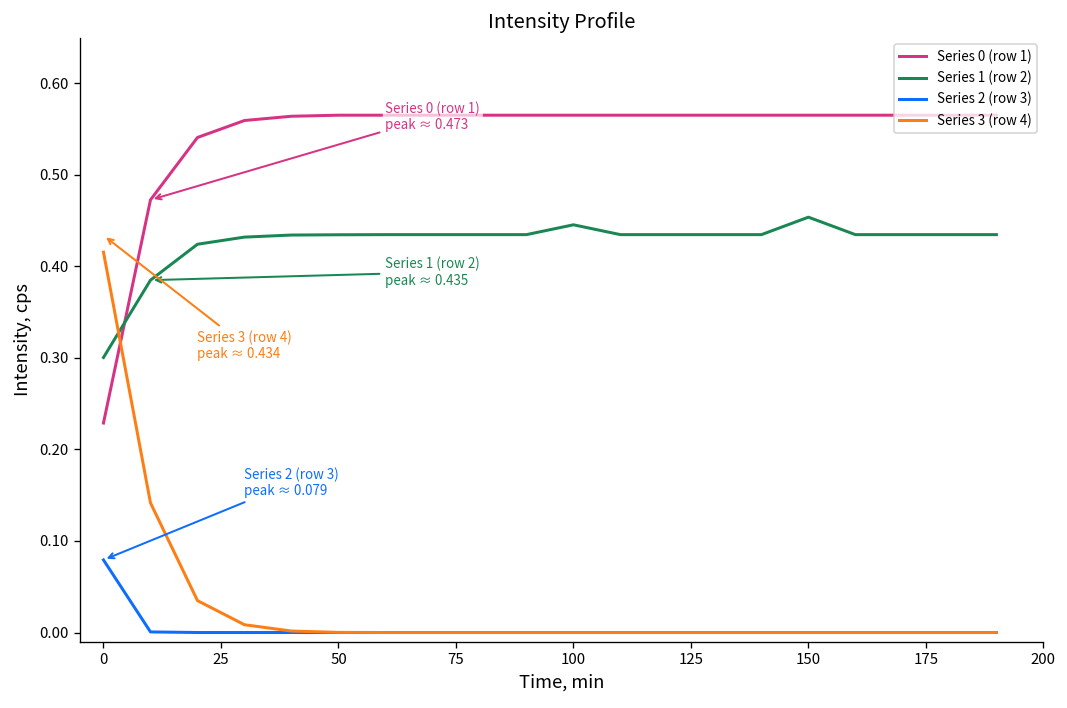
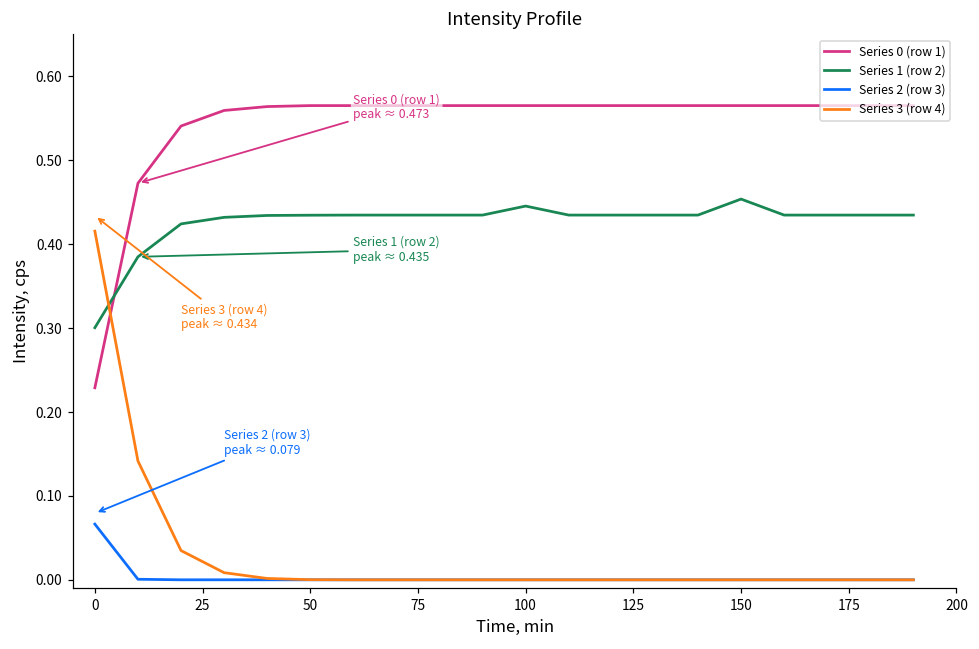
  {
    "Series 0 (row 1)": {
      "0": 0.23,
      "100": 0.57,
      "150": 0.57
    },
    "Series 1 (row 2)": {
      "0": 0.30,
      "100": 0.45,
      "150": 0.45
    },
    "Series 2 (row 3)": {
-     "0": 0.08
+     "0": 0.07
    },
    "Series 3 (row 4)": {
      "0": 0.42
    }
  }
